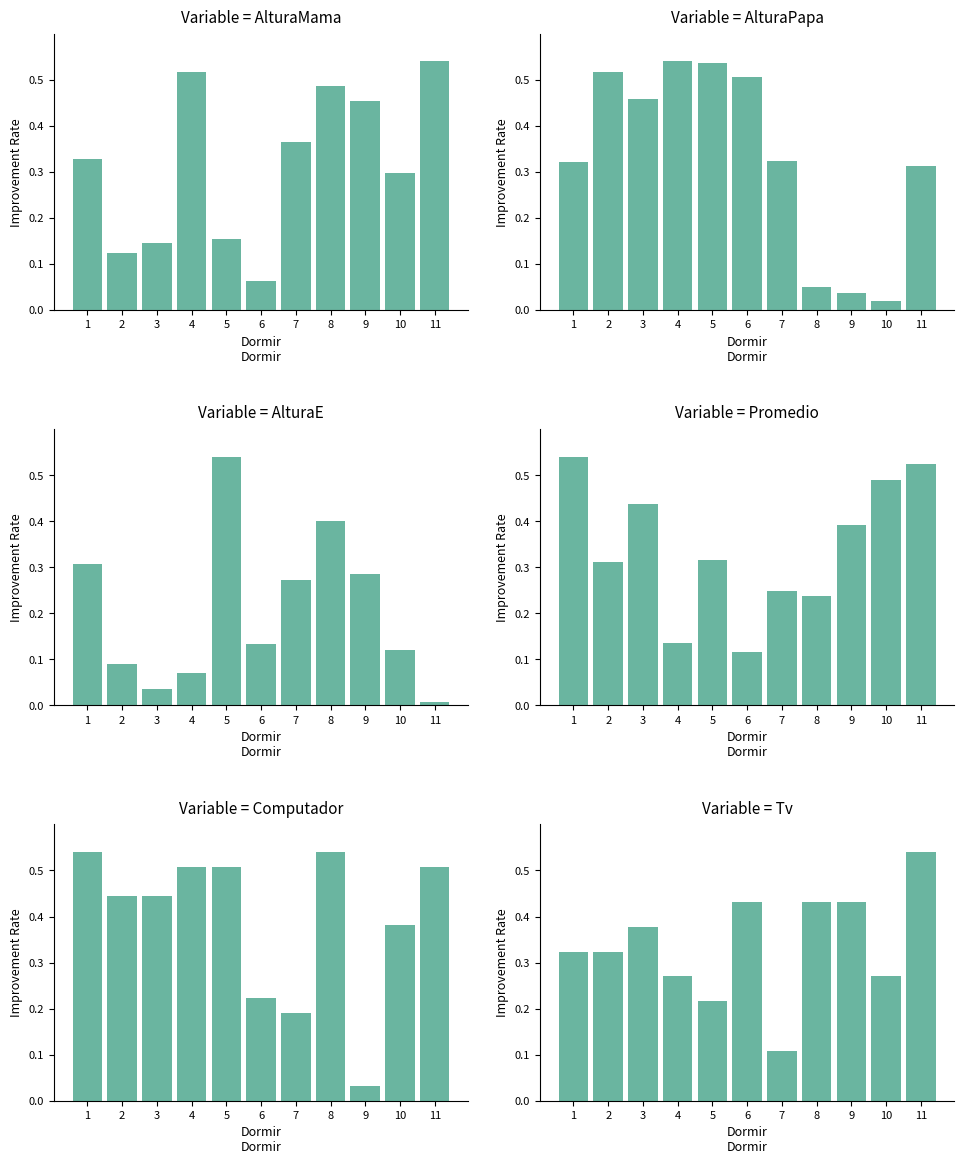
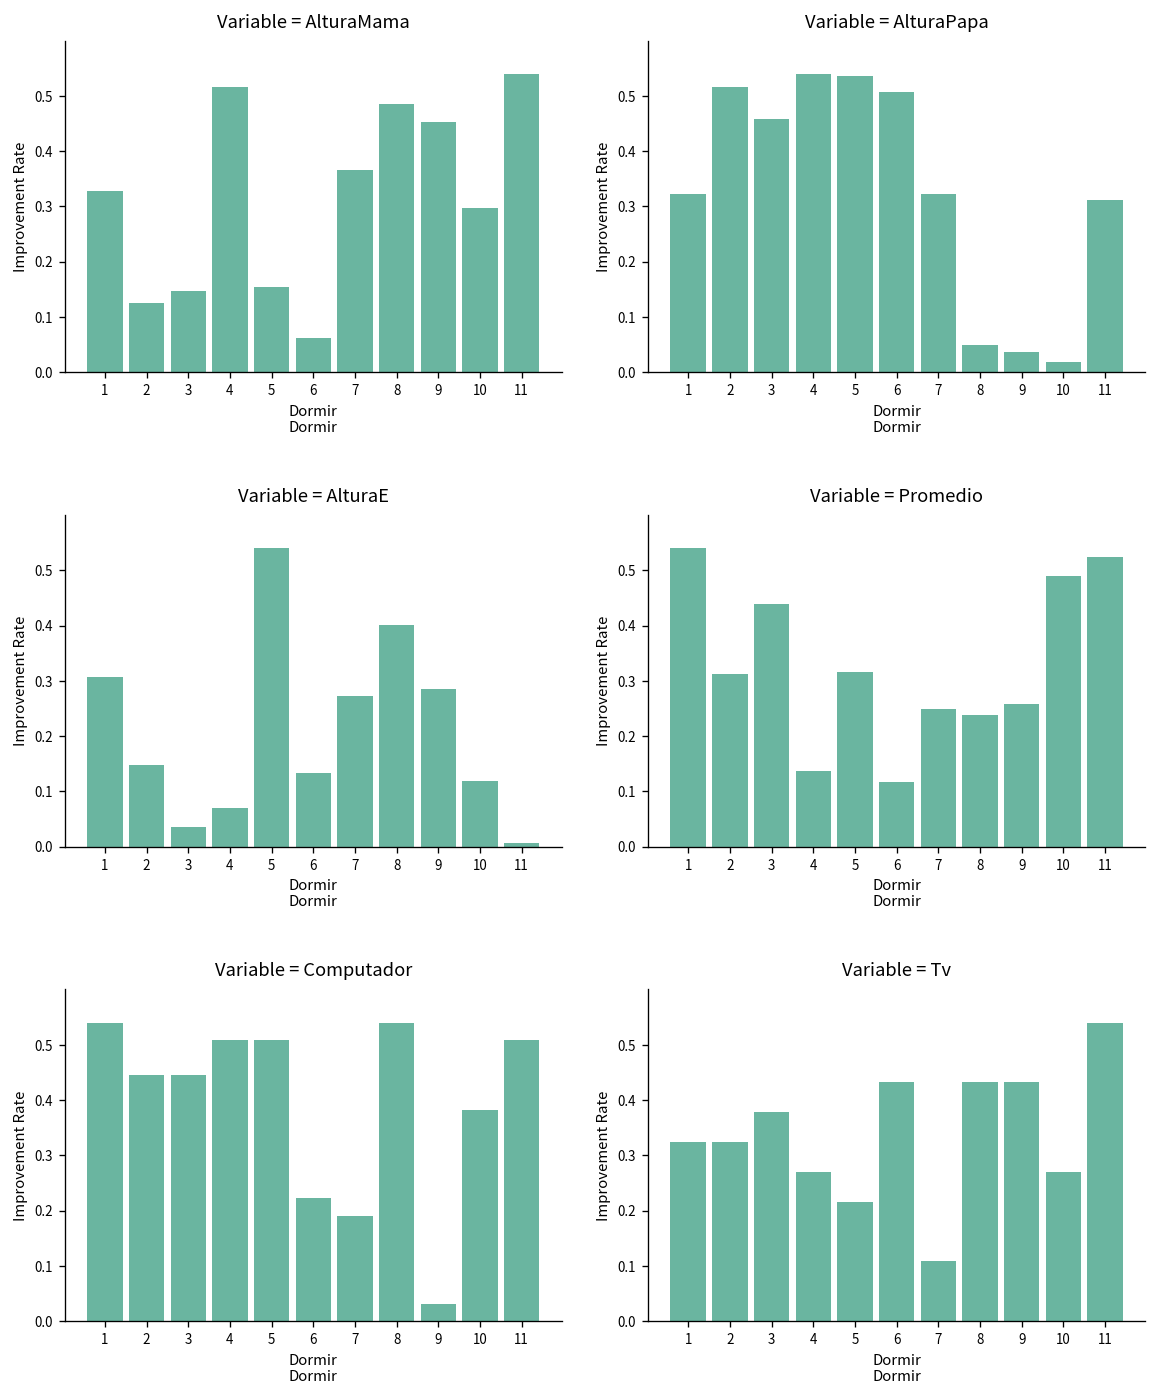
  {
    "Variable = AlturaMama": {
      "1": 0.33,
      "2": 0.12,
      "3": 0.15,
      "4": 0.52,
      "5": 0.15,
      "6": 0.06,
      "7": 0.37,
      "8": 0.49,
      "9": 0.45,
      "10": 0.30,
      "11": 0.54
    },
    "Variable = AlturaPapa": {
      "1": 0.32,
      "2": 0.52,
      "3": 0.46,
      "4": 0.54,
      "5": 0.54,
      "6": 0.51,
      "7": 0.32,
      "8": 0.05,
      "9": 0.04,
      "10": 0.02,
      "11": 0.31
    },
    "Variable = AlturaE": {
      "1": 0.31,
-     "2": 0.09,
+     "2": 0.15,
      "3": 0.04,
      "4": 0.07,
      "5": 0.54,
      "6": 0.13,
      "7": 0.27,
      "8": 0.40,
      "9": 0.28,
      "10": 0.12,
      "11": 0.01
    },
    "Variable = Promedio": {
      "1": 0.54,
      "2": 0.31,
      "3": 0.44,
      "4": 0.14,
      "5": 0.32,
      "6": 0.12,
      "7": 0.25,
      "8": 0.24,
-     "9": 0.39,
+     "9": 0.26,
      "10": 0.49,
      "11": 0.52
    },
    "Variable = Computador": {
      "1": 0.54,
      "2": 0.44,
      "3": 0.44,
      "4": 0.51,
      "5": 0.51,
      "6": 0.22,
      "7": 0.19,
      "8": 0.54,
      "9": 0.03,
      "10": 0.38,
      "11": 0.51
    },
    "Variable = Tv": {
      "1": 0.32,
      "2": 0.32,
      "3": 0.38,
      "4": 0.27,
      "5": 0.22,
      "6": 0.43,
      "7": 0.11,
      "8": 0.43,
      "9": 0.43,
      "10": 0.27,
      "11": 0.54
    }
  }
